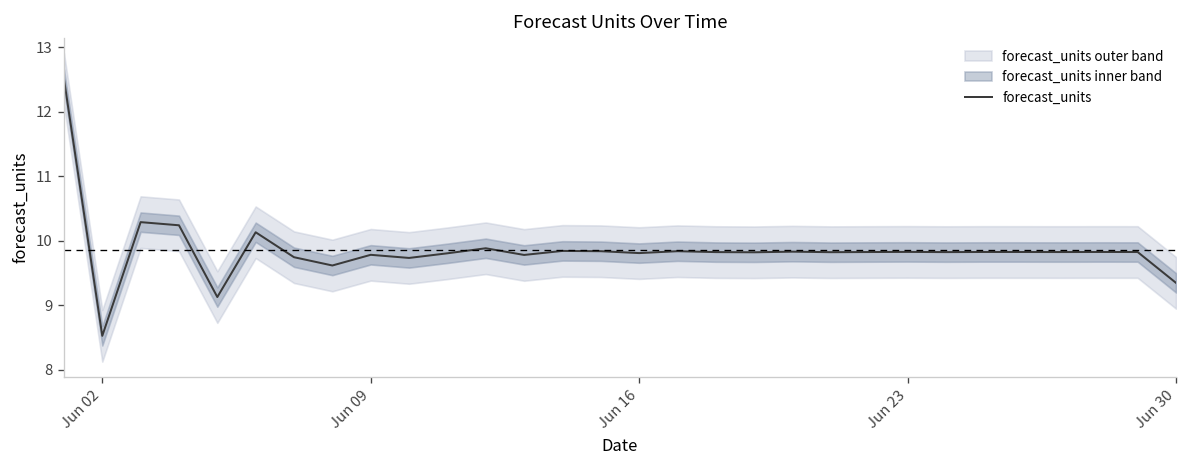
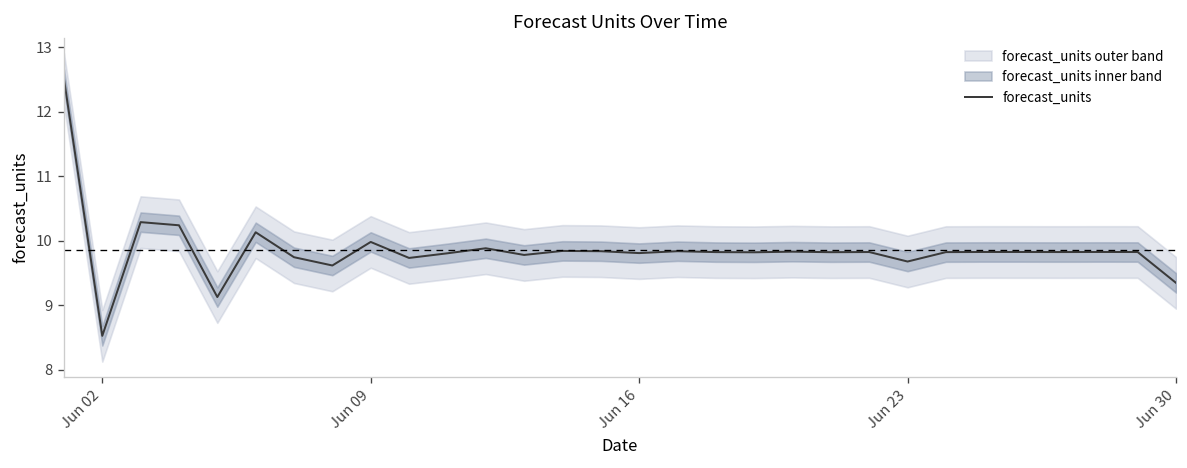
  {
    "forecast_units": {
      "Jun 02": 8.5,
-     "Jun 09": 9.8,
+     "Jun 09": 10.0,
      "Jun 16": 9.8,
-     "Jun 23": 9.8,
+     "Jun 23": 9.7,
      "Jun 30": 9.3
    }
  }
